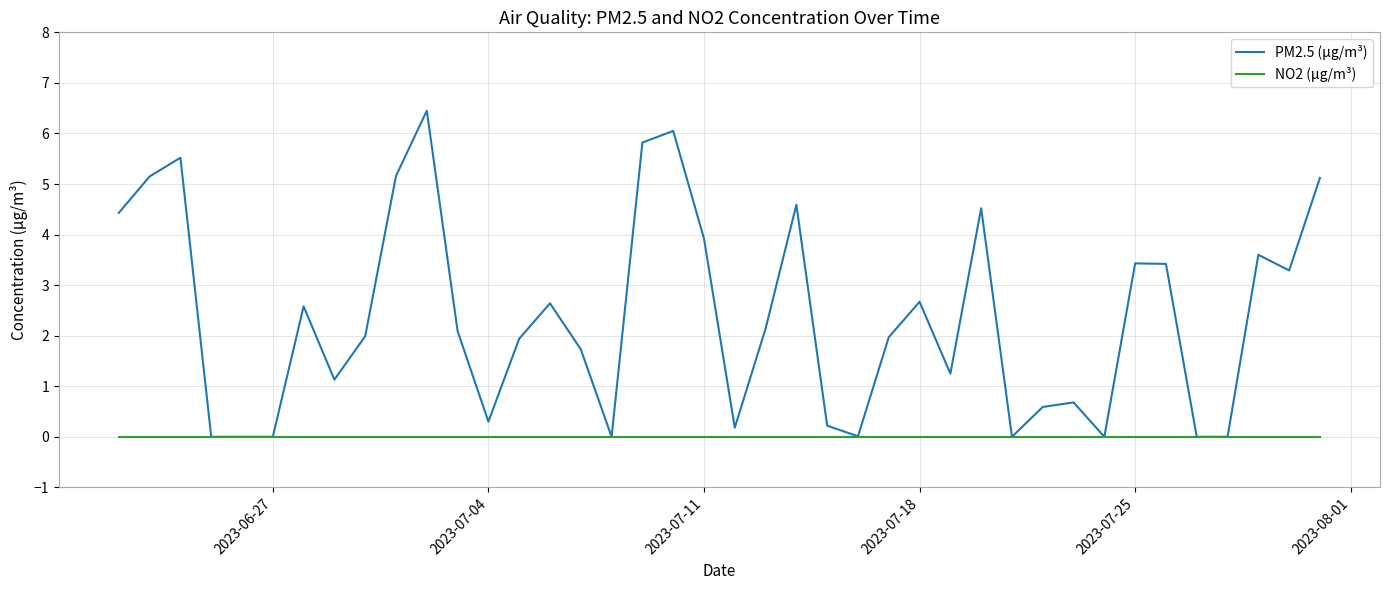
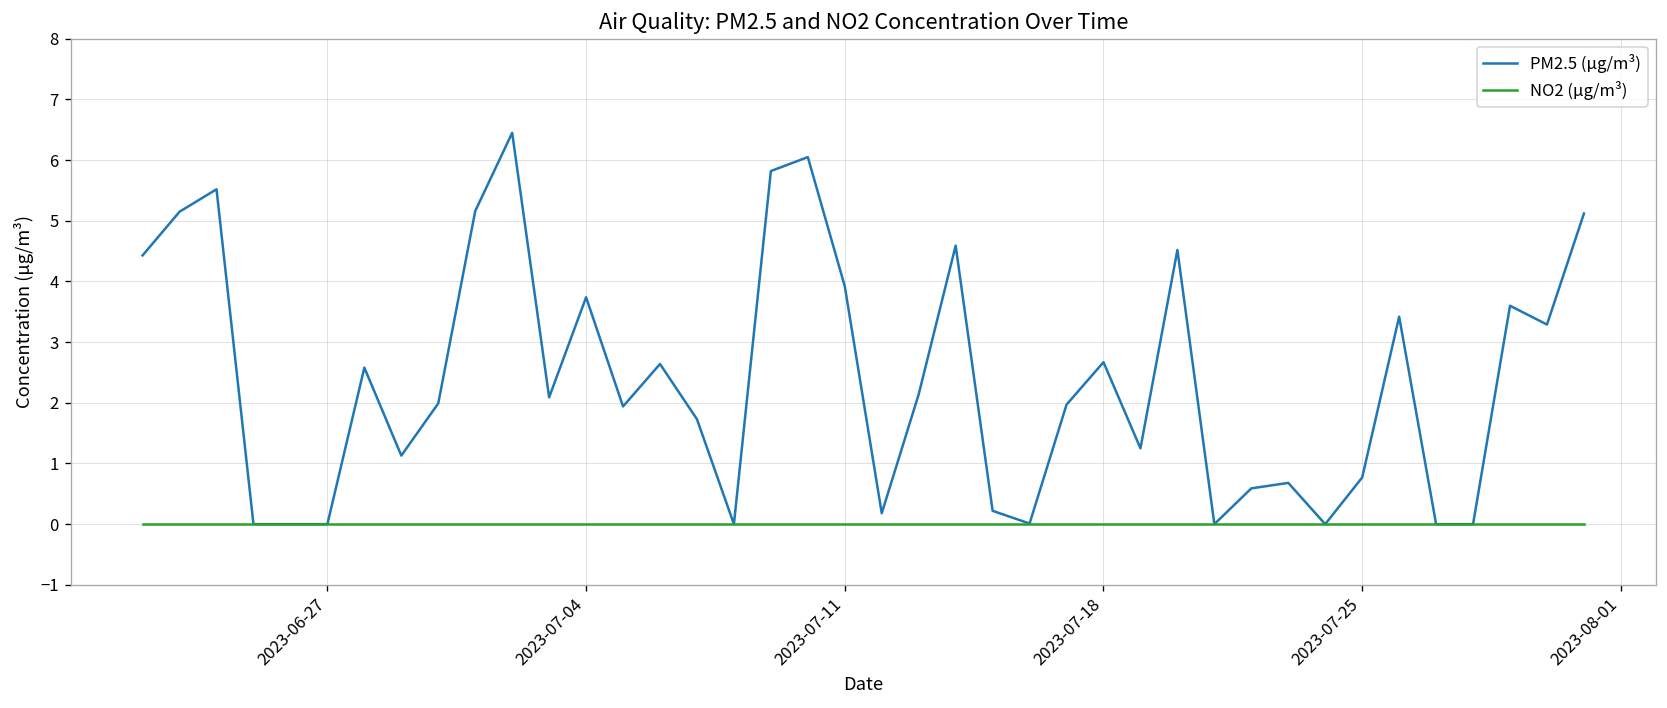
  {
    "PM2.5 (μg/m³)": {
-     "2023-07-04": 0.3,
+     "2023-07-04": 3.7,
      "2023-07-11": 3.9,
      "2023-07-18": 2.7,
-     "2023-07-25": 3.4
+     "2023-07-25": 0.8
    },
    "NO2 (μg/m³)": {
      "2023-07-04": 0.0,
      "2023-07-11": 0.0,
      "2023-07-18": 0.0,
      "2023-07-25": 0.0
    }
  }
